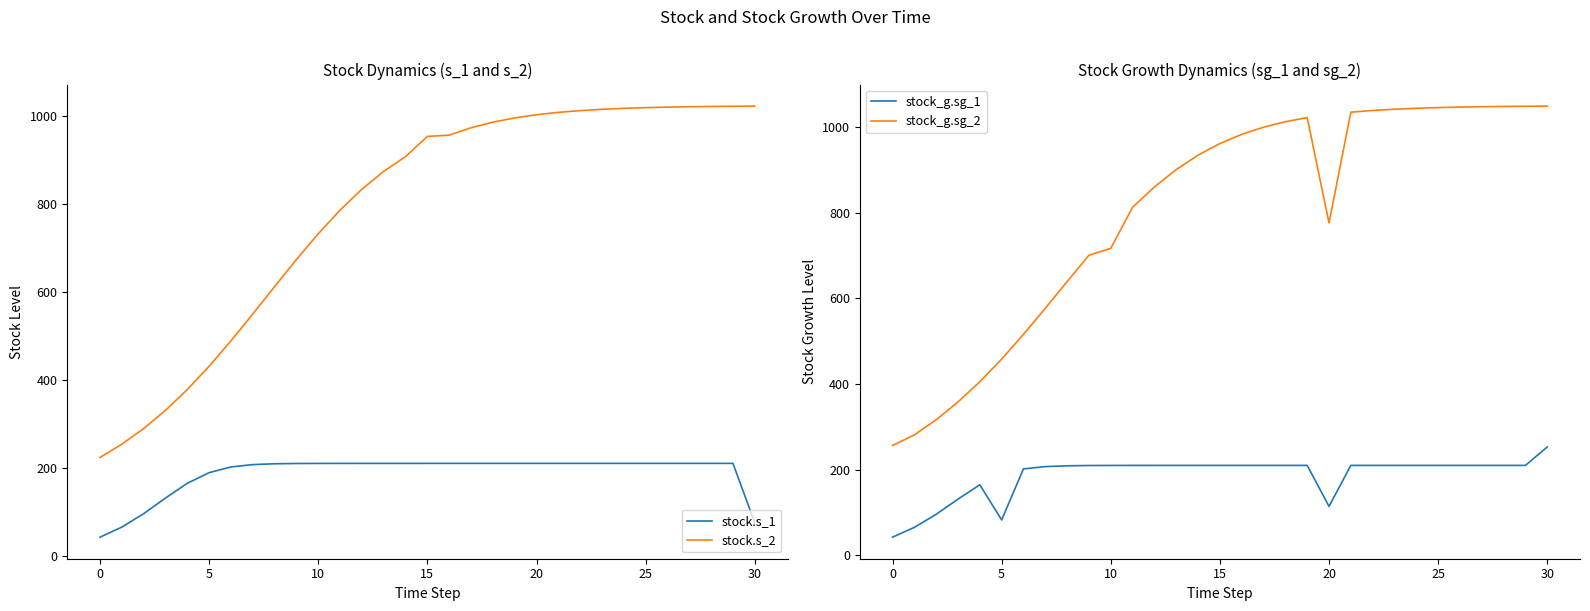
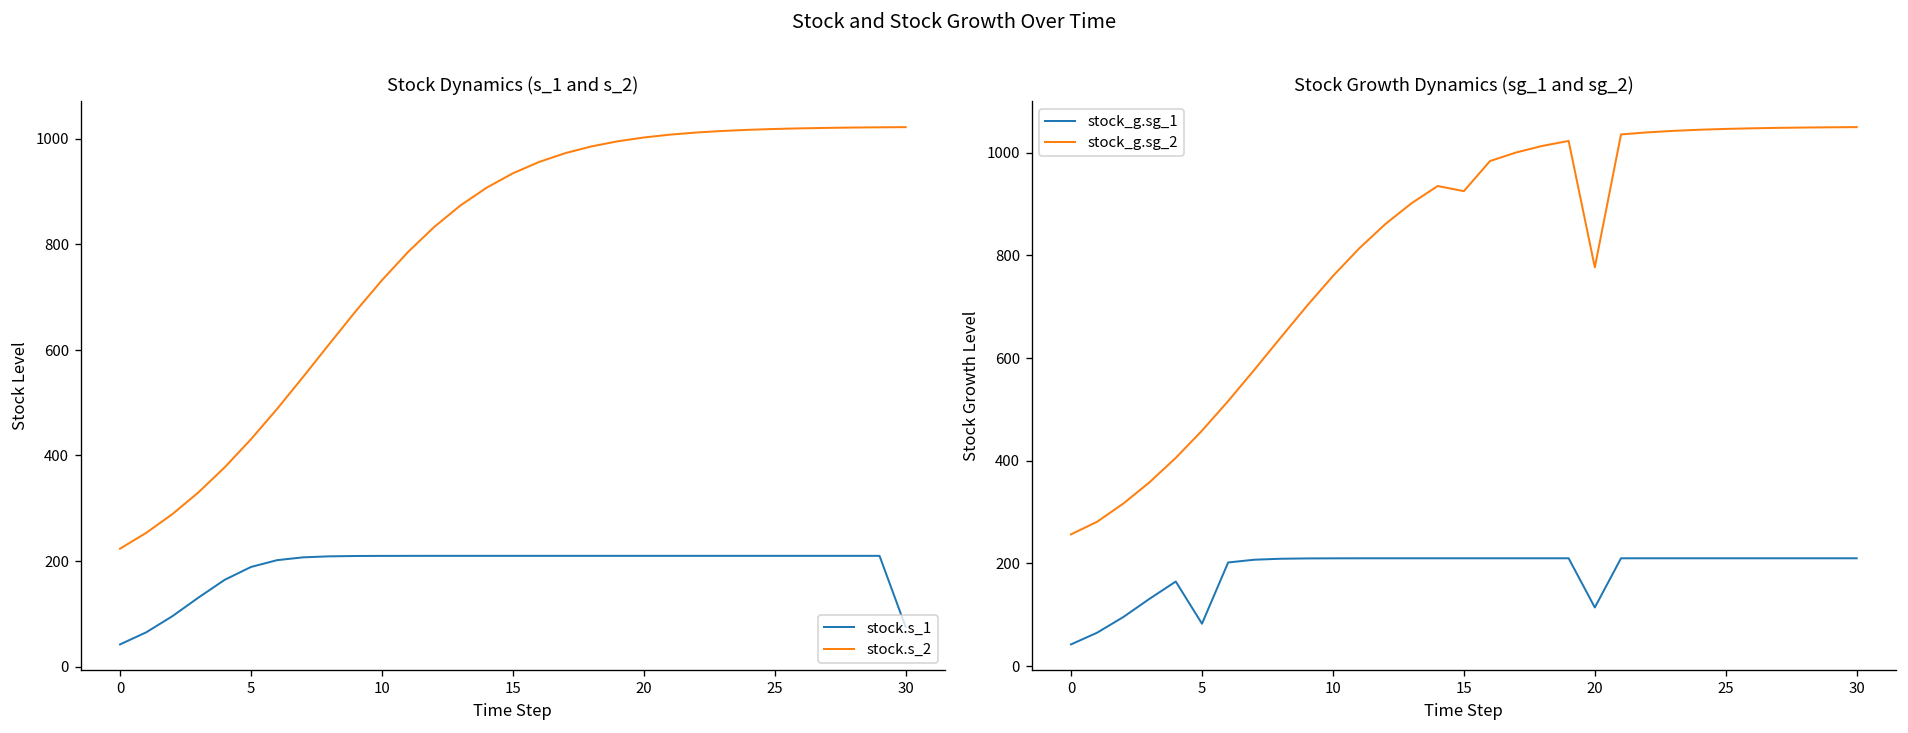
  {
    "Stock Dynamics (s_1 and s_2)": {
      "stock.s_1": {
        "0": 40,
        "5": 190,
        "10": 210,
        "15": 210,
        "20": 210,
        "25": 210
      },
      "stock.s_2": {
        "0": 220,
        "5": 430,
        "10": 730,
-       "15": 950,
+       "15": 930,
        "20": 1000,
        "25": 1020,
        "30": 1020
      }
    },
    "Stock Growth Dynamics (sg_1 and sg_2)": {
      "stock_g.sg_1": {
        "0": 40,
        "5": 80,
        "10": 210,
        "15": 210,
        "20": 110,
        "25": 210,
-       "30": 250
+       "30": 210
      },
      "stock_g.sg_2": {
        "0": 260,
        "5": 460,
-       "10": 720,
-       "15": 960,
+       "10": 760,
+       "15": 920,
        "20": 780,
        "25": 1050,
        "30": 1050
      }
    }
  }
